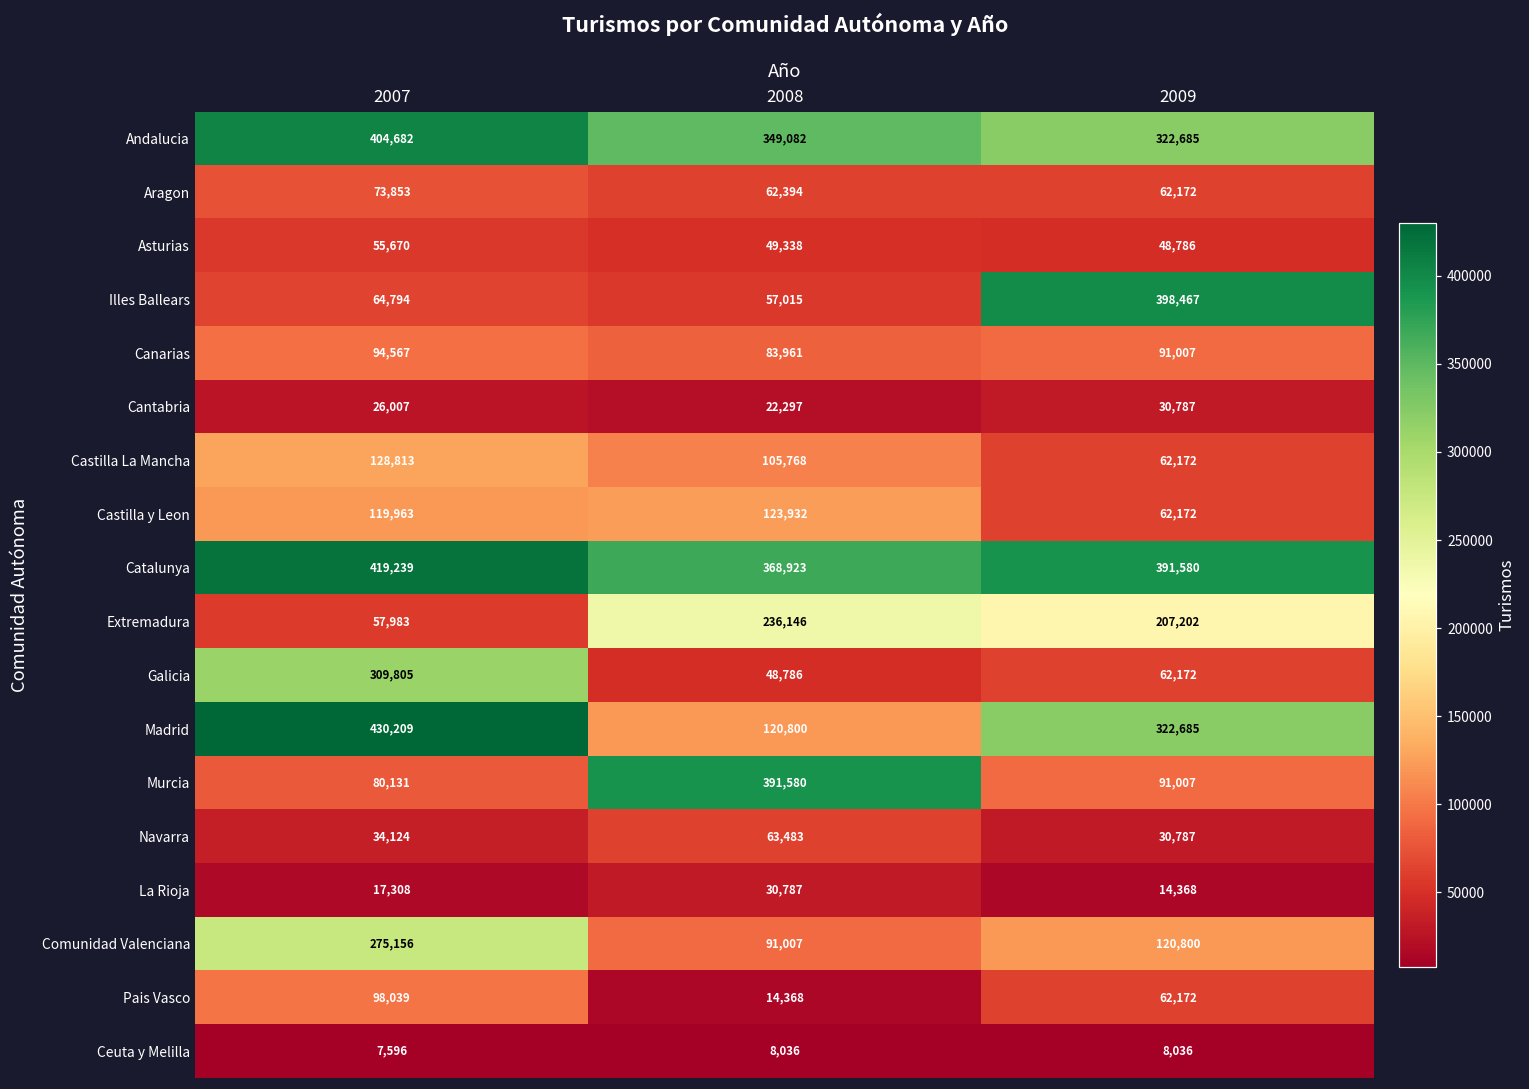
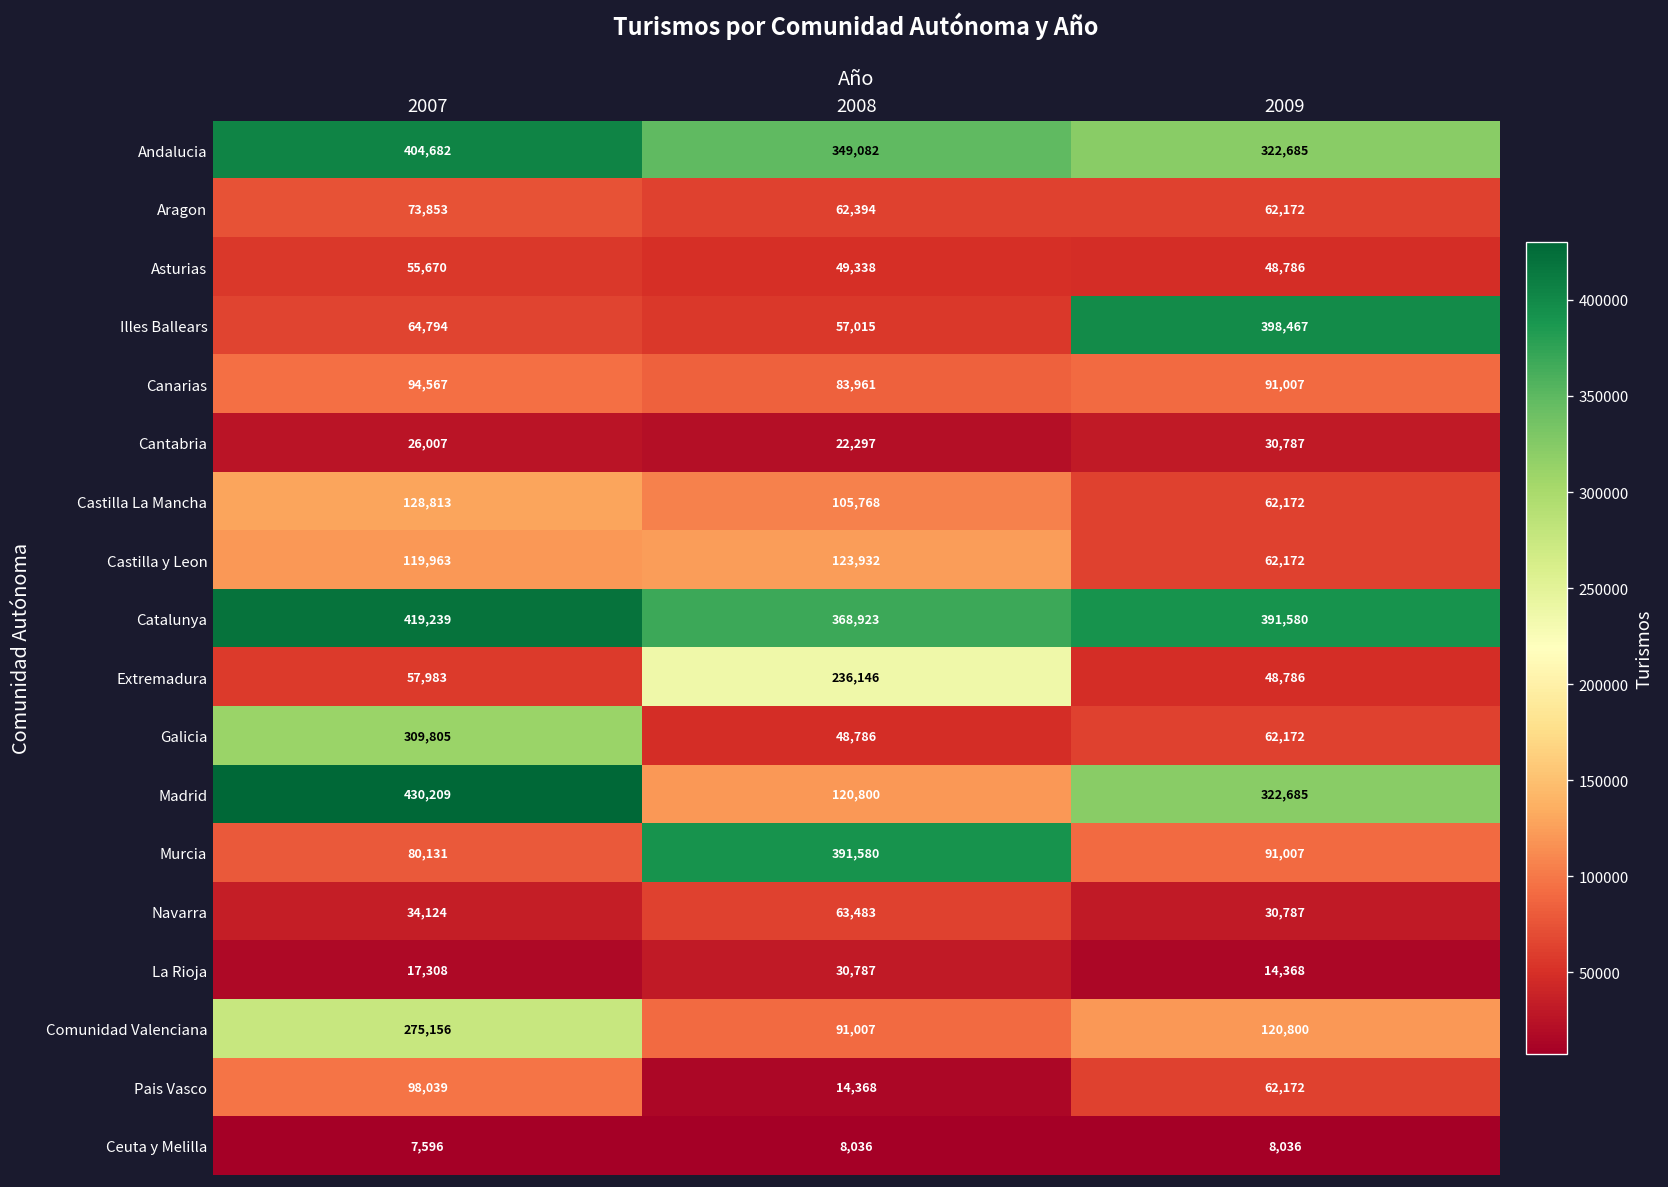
  {
    "Andalucia": {
      "2007": "404,682",
      "2008": "349,082",
      "2009": "322,685"
    },
    "Aragon": {
      "2007": "73,853",
      "2008": "62,394",
      "2009": "62,172"
    },
    "Asturias": {
      "2007": "55,670",
      "2008": "49,338",
      "2009": "48,786"
    },
    "Illes Ballears": {
      "2007": "64,794",
      "2008": "57,015",
      "2009": "398,467"
    },
    "Canarias": {
      "2007": "94,567",
      "2008": "83,961",
      "2009": "91,007"
    },
    "Cantabria": {
      "2007": "26,007",
      "2008": "22,297",
      "2009": "30,787"
    },
    "Castilla La Mancha": {
      "2007": "128,813",
      "2008": "105,768",
      "2009": "62,172"
    },
    "Castilla y Leon": {
      "2007": "119,963",
      "2008": "123,932",
      "2009": "62,172"
    },
    "Catalunya": {
      "2007": "419,239",
      "2008": "368,923",
      "2009": "391,580"
    },
    "Extremadura": {
      "2007": "57,983",
      "2008": "236,146",
-     "2009": "207,202"
+     "2009": "48,786"
    },
    "Galicia": {
      "2007": "309,805",
      "2008": "48,786",
      "2009": "62,172"
    },
    "Madrid": {
      "2007": "430,209",
      "2008": "120,800",
      "2009": "322,685"
    },
    "Murcia": {
      "2007": "80,131",
      "2008": "391,580",
      "2009": "91,007"
    },
    "Navarra": {
      "2007": "34,124",
      "2008": "63,483",
      "2009": "30,787"
    },
    "La Rioja": {
      "2007": "17,308",
      "2008": "30,787",
      "2009": "14,368"
    },
    "Comunidad Valenciana": {
      "2007": "275,156",
      "2008": "91,007",
      "2009": "120,800"
    },
    "Pais Vasco": {
      "2007": "98,039",
      "2008": "14,368",
      "2009": "62,172"
    },
    "Ceuta y Melilla": {
      "2007": "7,596",
      "2008": "8,036",
      "2009": "8,036"
    }
  }
